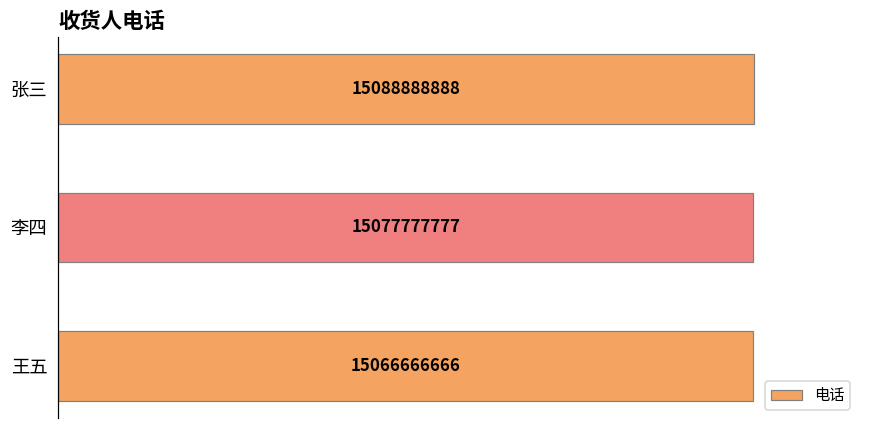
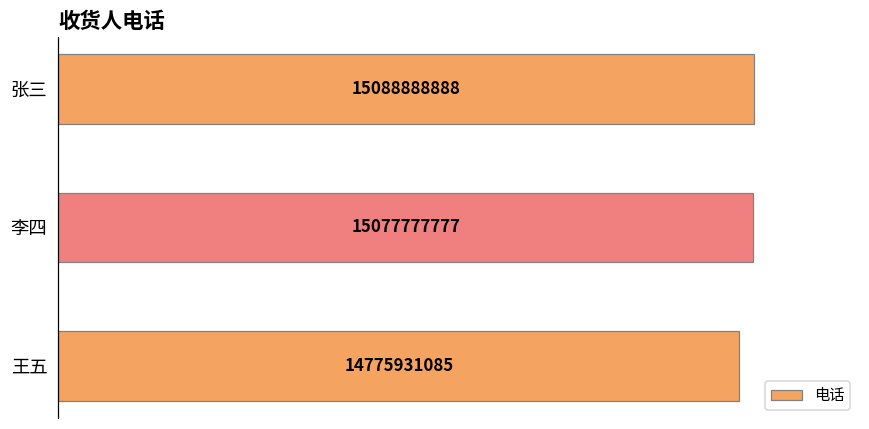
  {
    "张三": 15088888888,
    "李四": 15077777777,
-   "王五": 15066666666
+   "王五": 14775931085
  }
